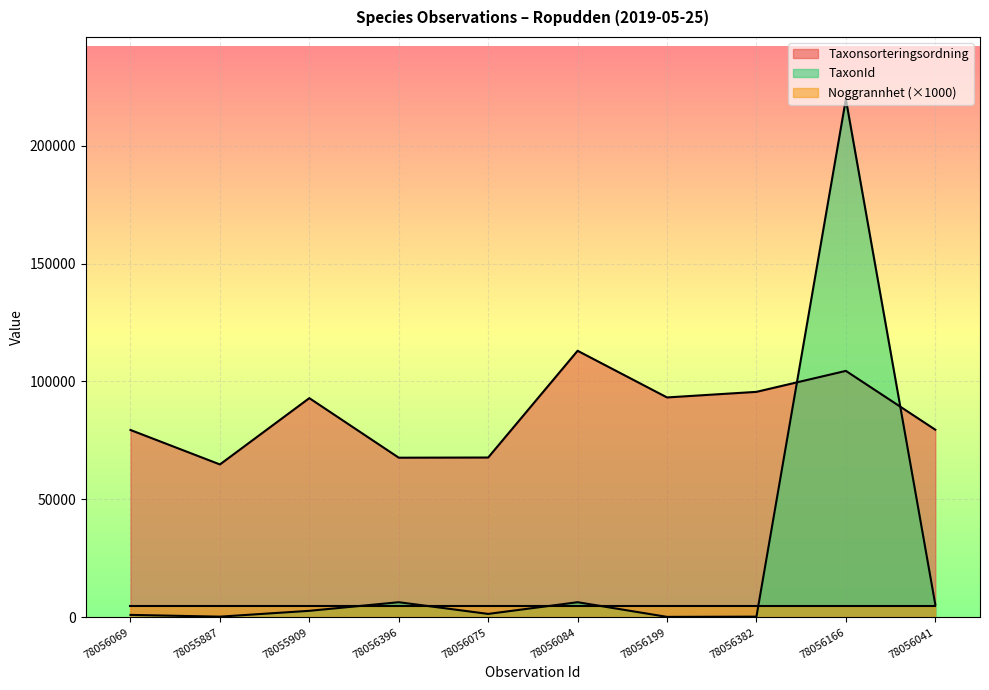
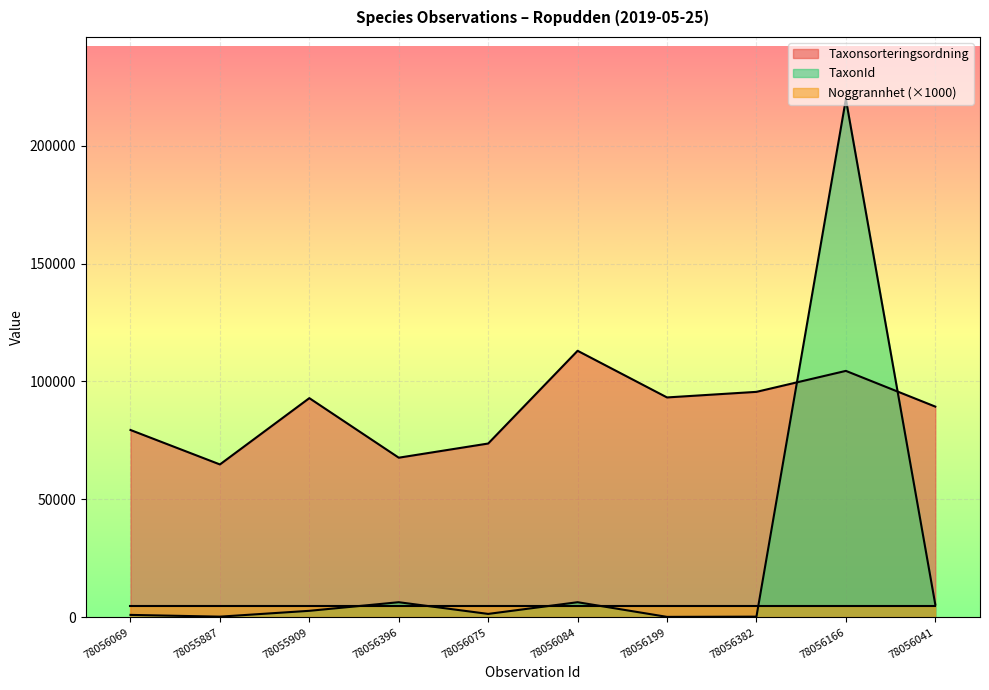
  {
    "Taxonsorteringsordning": {
      "78056069": 79000,
      "78055887": 65000,
      "78055909": 93000,
      "78056396": 68000,
-     "78056075": 68000,
+     "78056075": 74000,
      "78056084": 113000,
      "78056199": 93000,
      "78056382": 96000,
      "78056166": 104000,
-     "78056041": 80000
+     "78056041": 89000
    },
    "TaxonId": {
      "78056069": 1000,
      "78055887": 0,
      "78055909": 3000,
      "78056396": 6000,
      "78056075": 1000,
      "78056084": 6000,
      "78056199": 0,
      "78056382": 0
    },
    "Noggrannhet (×1000)": {
      "78056069": 5000,
      "78055887": 5000,
      "78055909": 5000,
      "78056396": 5000,
      "78056075": 5000,
      "78056084": 5000,
      "78056199": 5000,
      "78056382": 5000,
      "78056166": 5000
    }
  }
